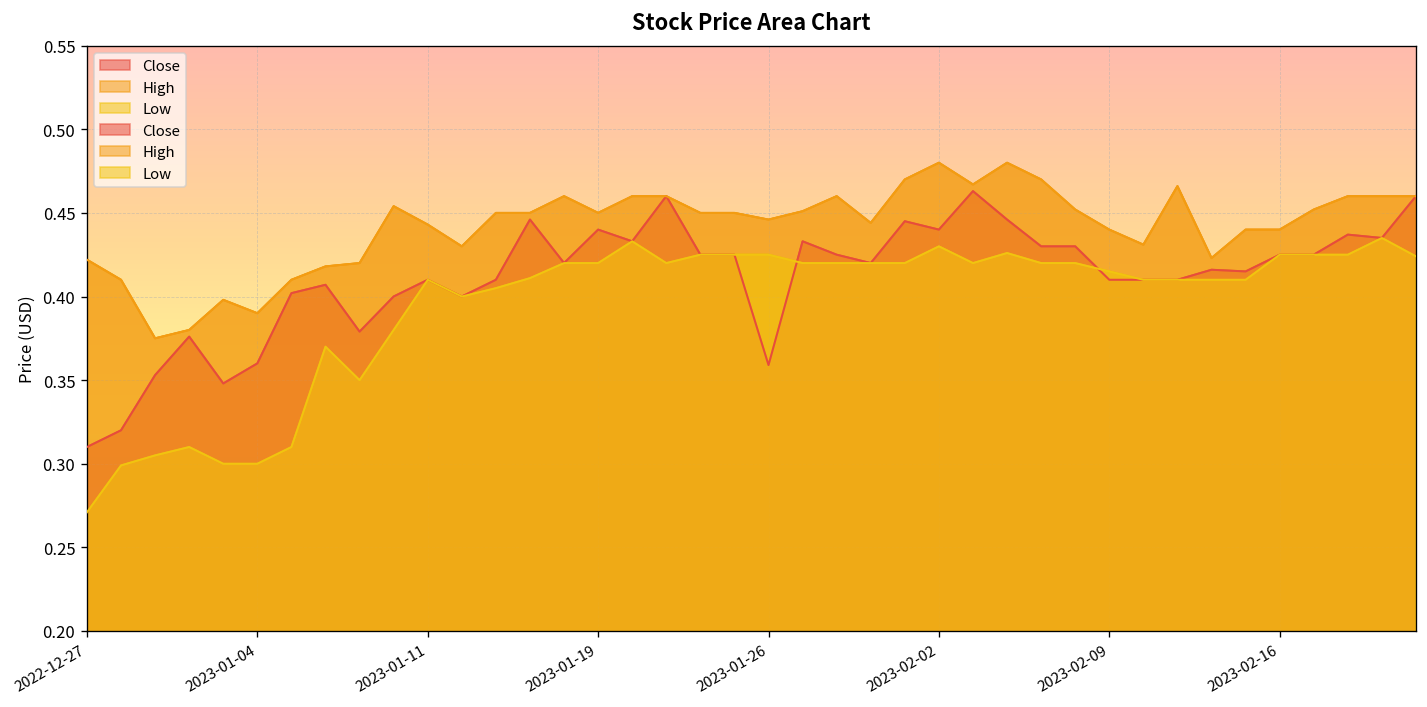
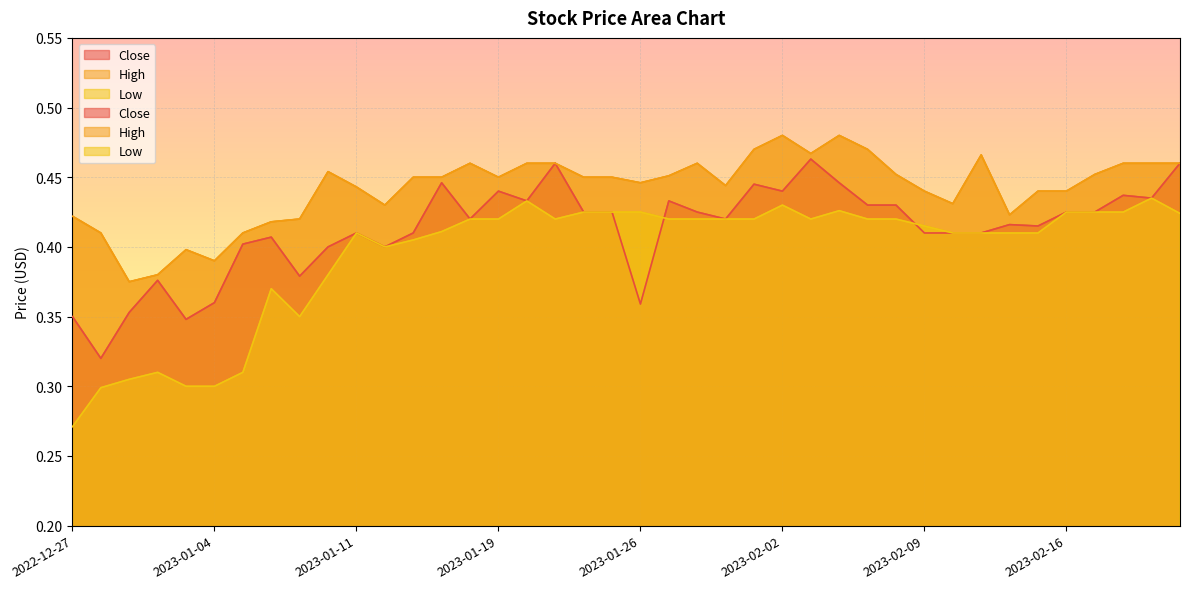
  {
    "Close": {
-     "2022-12-27": 0.31,
+     "2022-12-27": 0.35,
      "2023-01-04": 0.36,
      "2023-01-19": 0.44,
      "2023-01-26": 0.36,
      "2023-02-02": 0.44,
      "2023-02-09": 0.41
    }
  }
